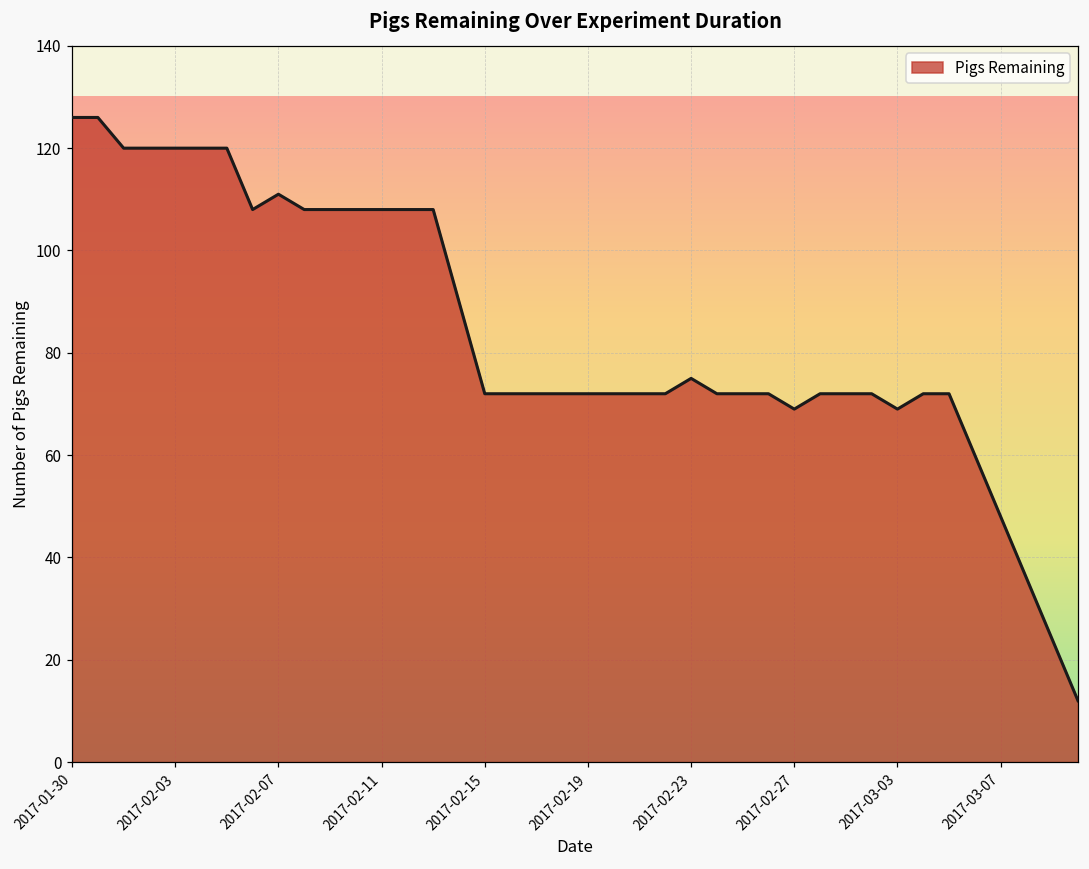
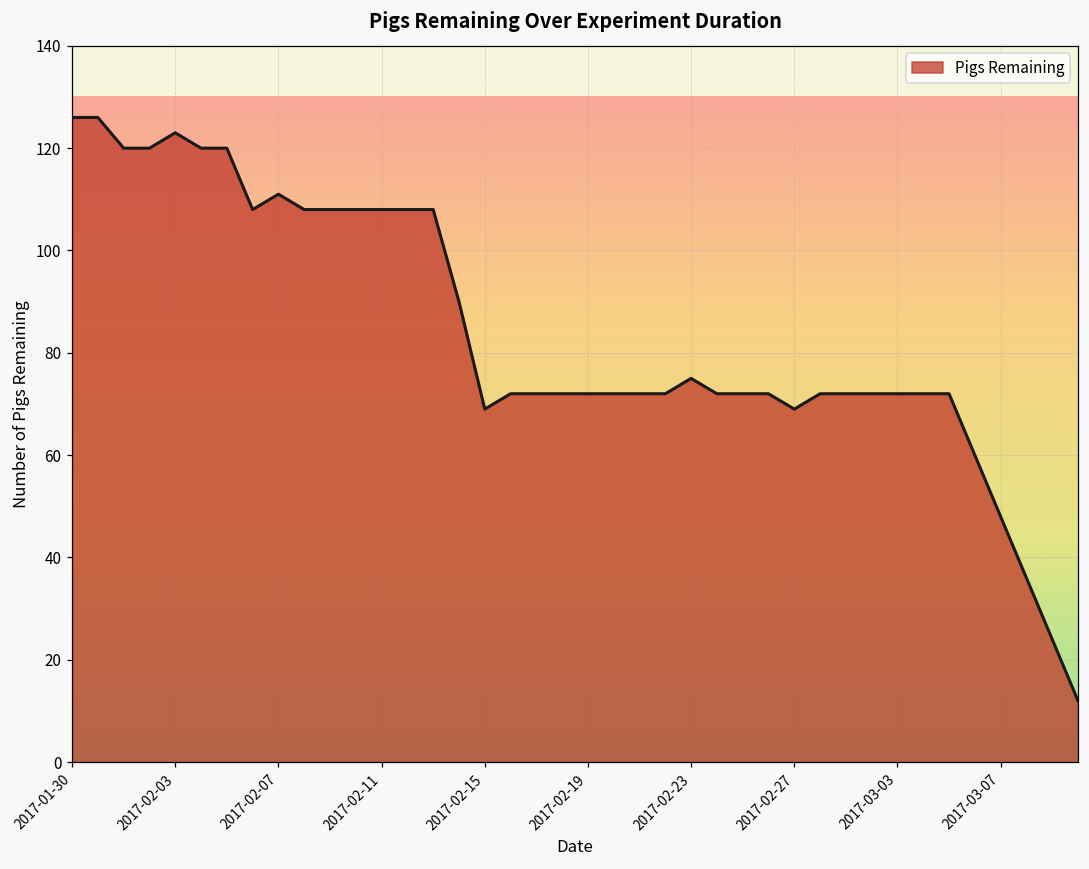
  {
    "2017-01-30": 126,
-   "2017-02-03": 120,
+   "2017-02-03": 123,
    "2017-02-07": 111,
    "2017-02-11": 108,
-   "2017-02-15": 72,
+   "2017-02-15": 69,
    "2017-02-19": 72,
    "2017-02-23": 75,
    "2017-02-27": 69,
-   "2017-03-03": 69,
+   "2017-03-03": 72,
    "2017-03-07": 48
  }
